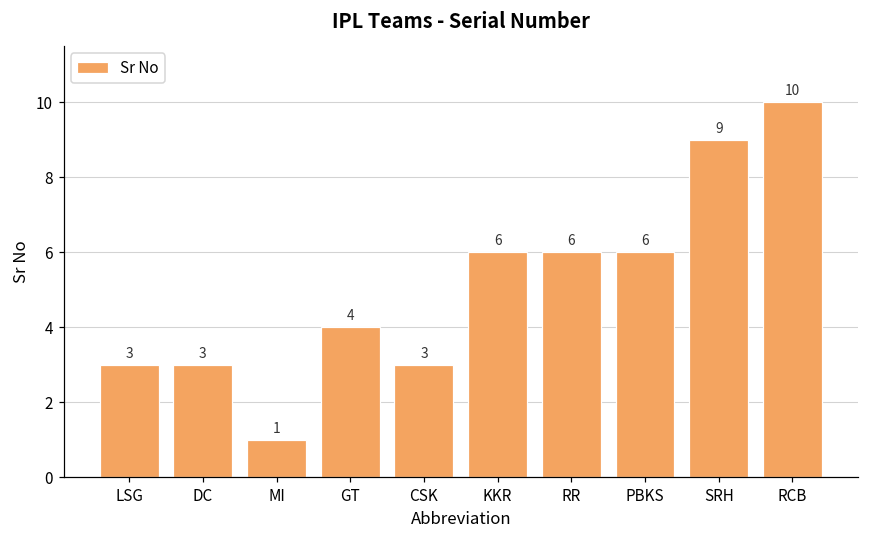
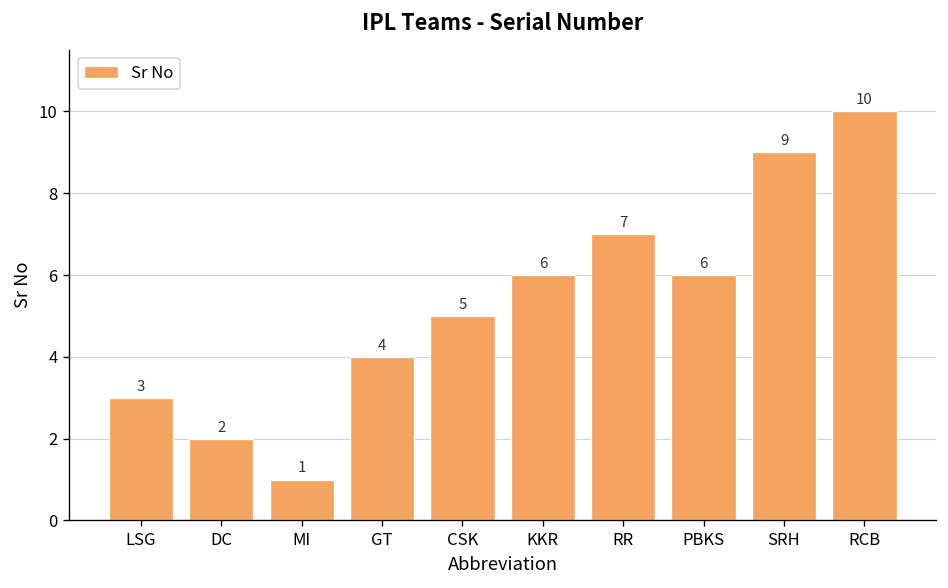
  {
    "LSG": 3,
-   "DC": 3,
+   "DC": 2,
    "MI": 1,
    "GT": 4,
-   "CSK": 3,
+   "CSK": 5,
    "KKR": 6,
-   "RR": 6,
+   "RR": 7,
    "PBKS": 6,
    "SRH": 9,
    "RCB": 10
  }
